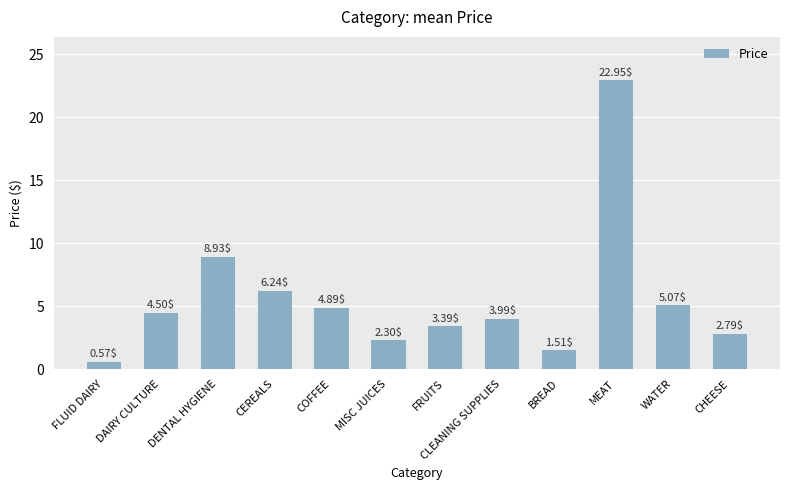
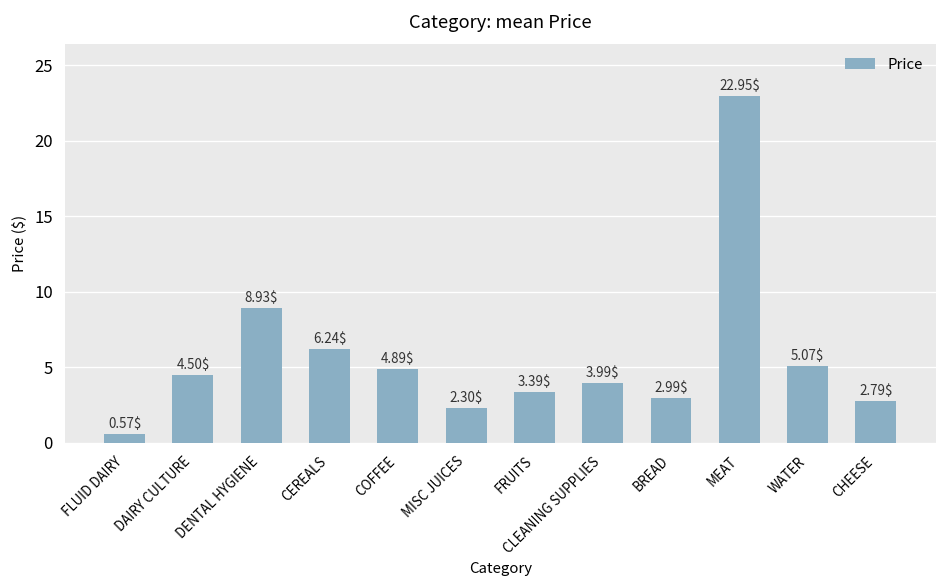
  {
    "FLUID DAIRY": "0.57$",
    "DAIRY CULTURE": "4.50$",
    "DENTAL HYGIENE": "8.93$",
    "CEREALS": "6.24$",
    "COFFEE": "4.89$",
    "MISC JUICES": "2.30$",
    "FRUITS": "3.39$",
    "CLEANING SUPPLIES": "3.99$",
-   "BREAD": "1.51$",
+   "BREAD": "2.99$",
    "MEAT": "22.95$",
    "WATER": "5.07$",
    "CHEESE": "2.79$"
  }
